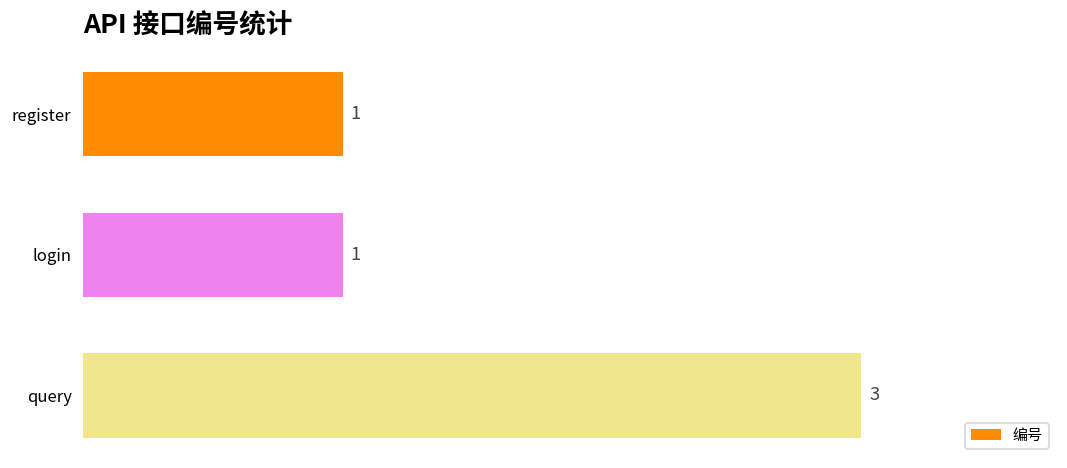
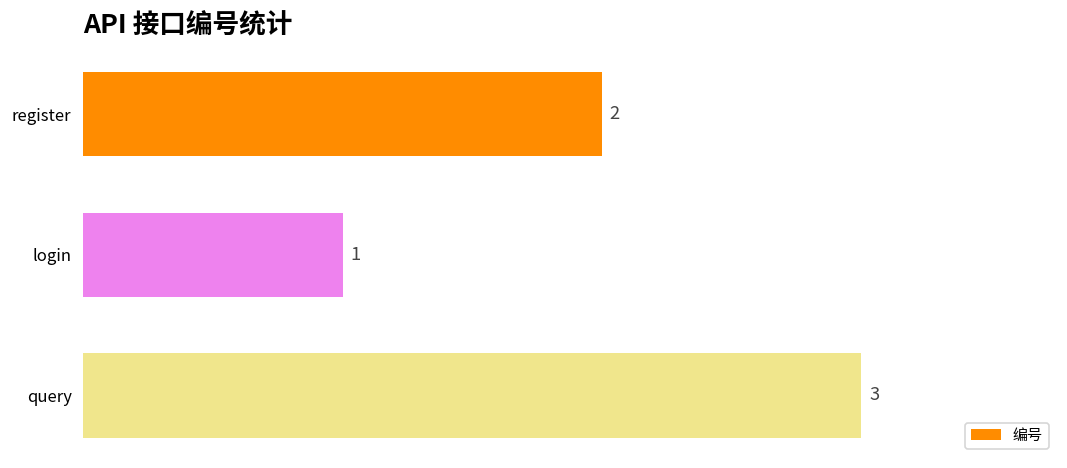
  {
-   "register": 1,
+   "register": 2,
    "login": 1,
    "query": 3
  }
